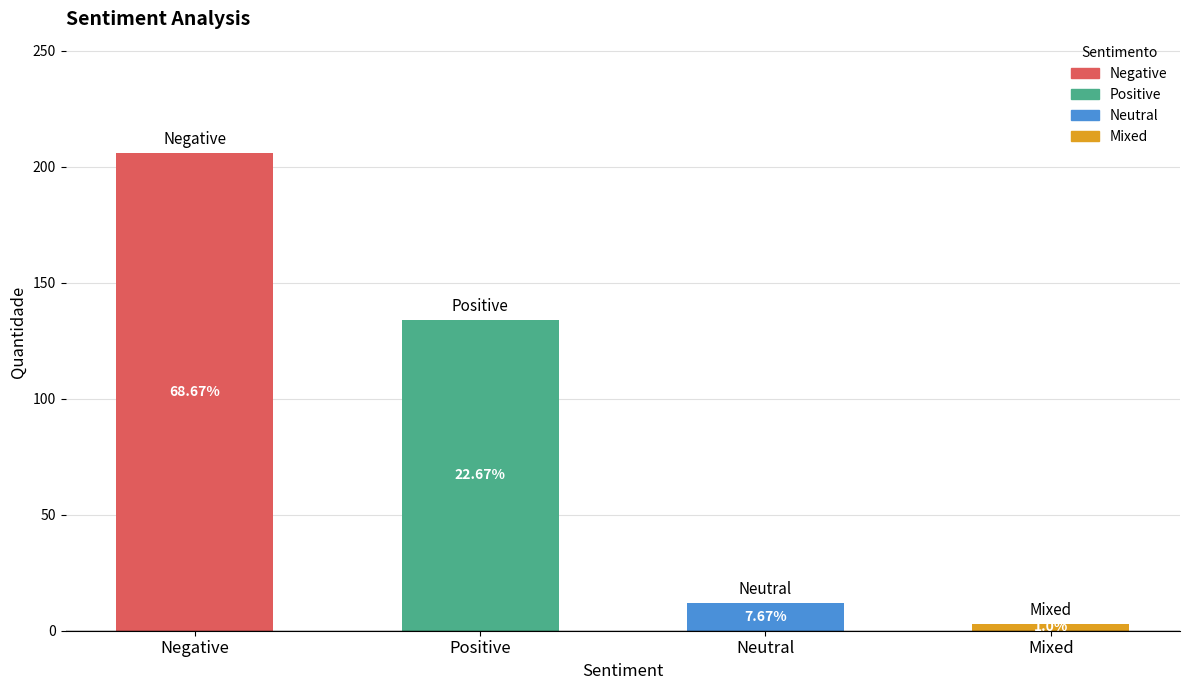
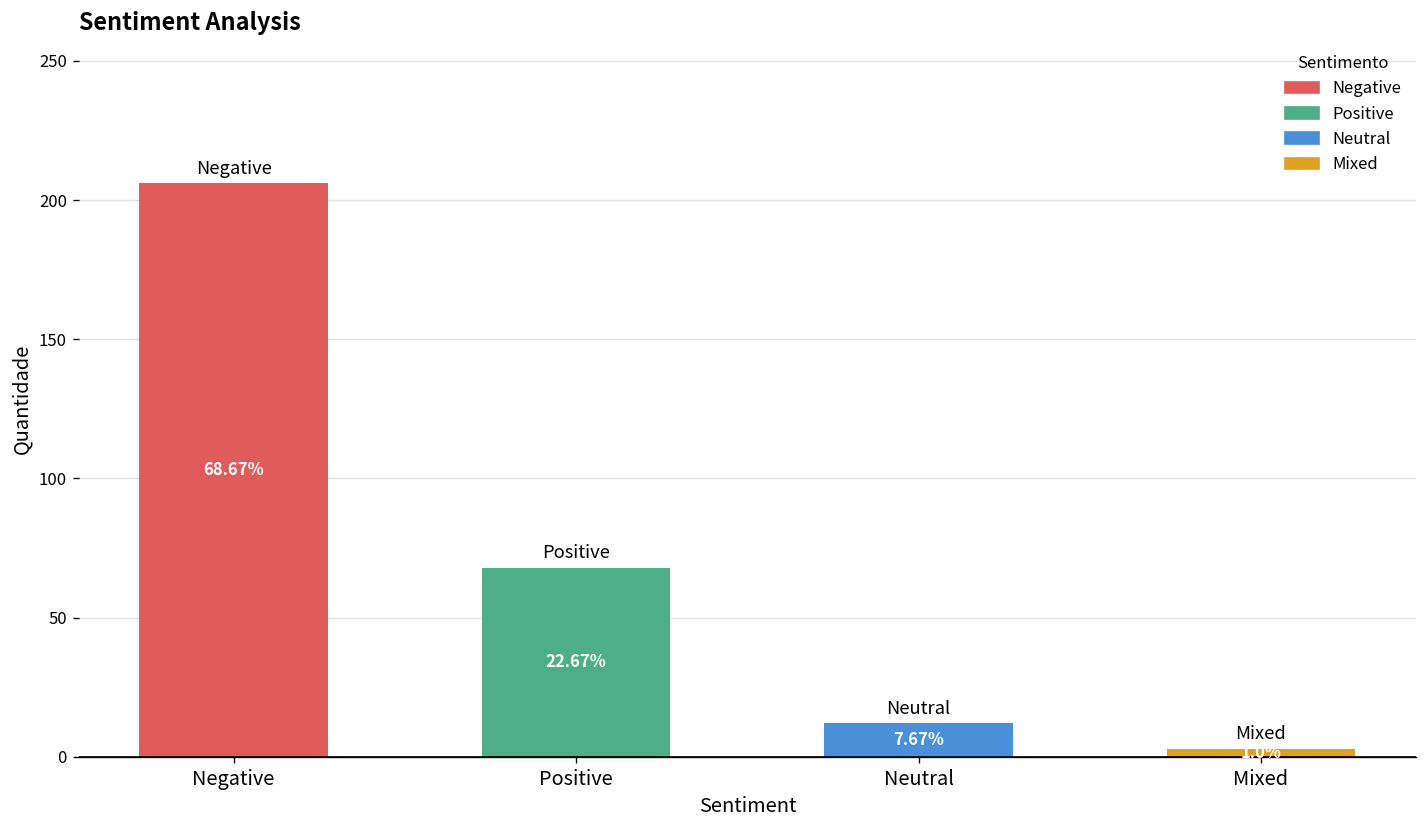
  {
-   "Positive": 134,
+   "Positive": 68,
    "Mixed": 3
  }
